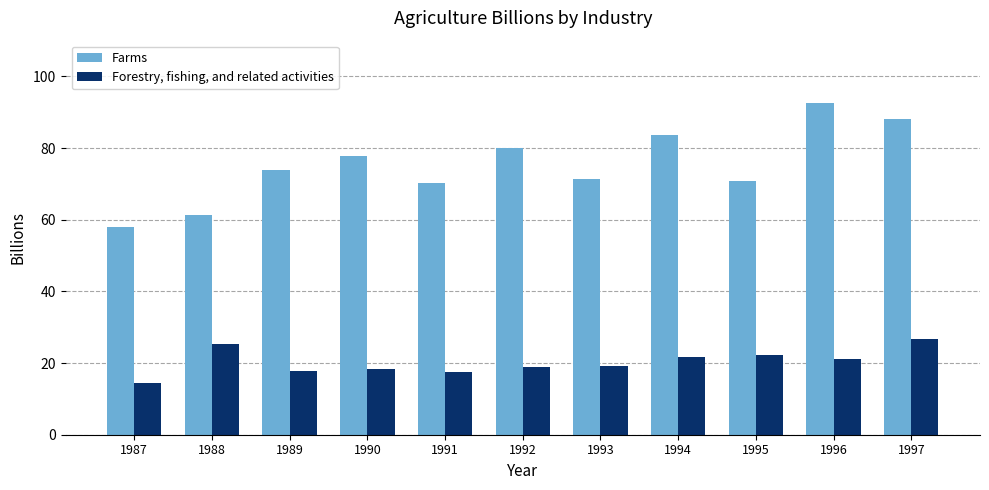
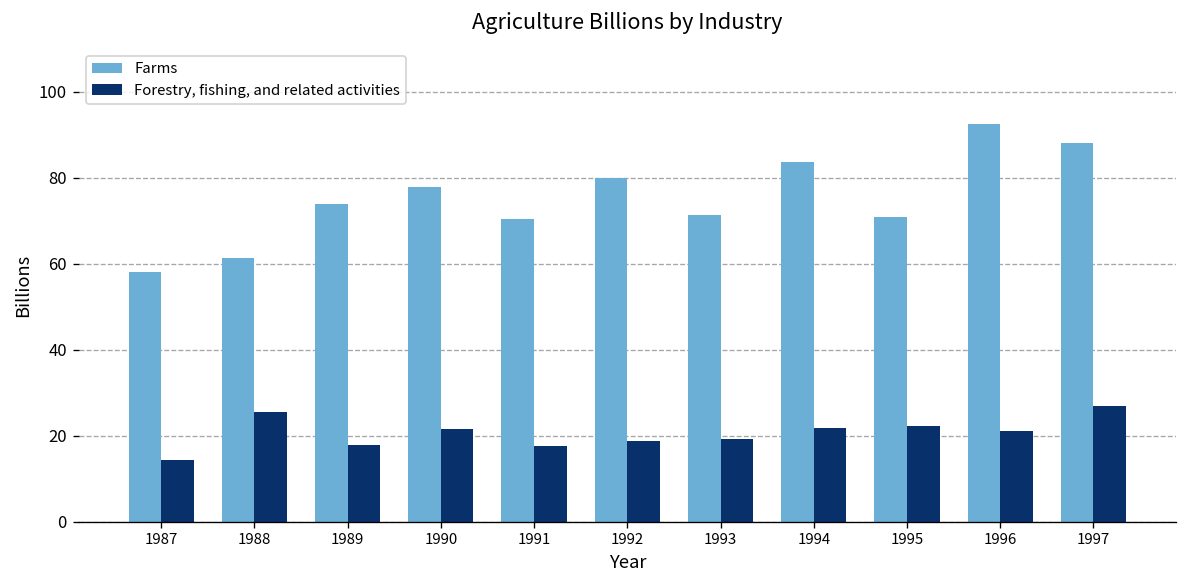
  {
    "Farms": {
      "1987": 58,
      "1988": 61,
      "1989": 74,
      "1990": 78,
      "1991": 70,
      "1992": 80,
      "1993": 71,
      "1994": 84,
      "1995": 71,
      "1996": 93,
      "1997": 88
    },
    "Forestry, fishing, and related activities": {
      "1987": 14,
      "1988": 25,
      "1989": 18,
-     "1990": 18,
+     "1990": 22,
      "1991": 18,
      "1992": 19,
      "1993": 19,
      "1994": 22,
      "1995": 22,
      "1996": 21,
      "1997": 27
    }
  }
